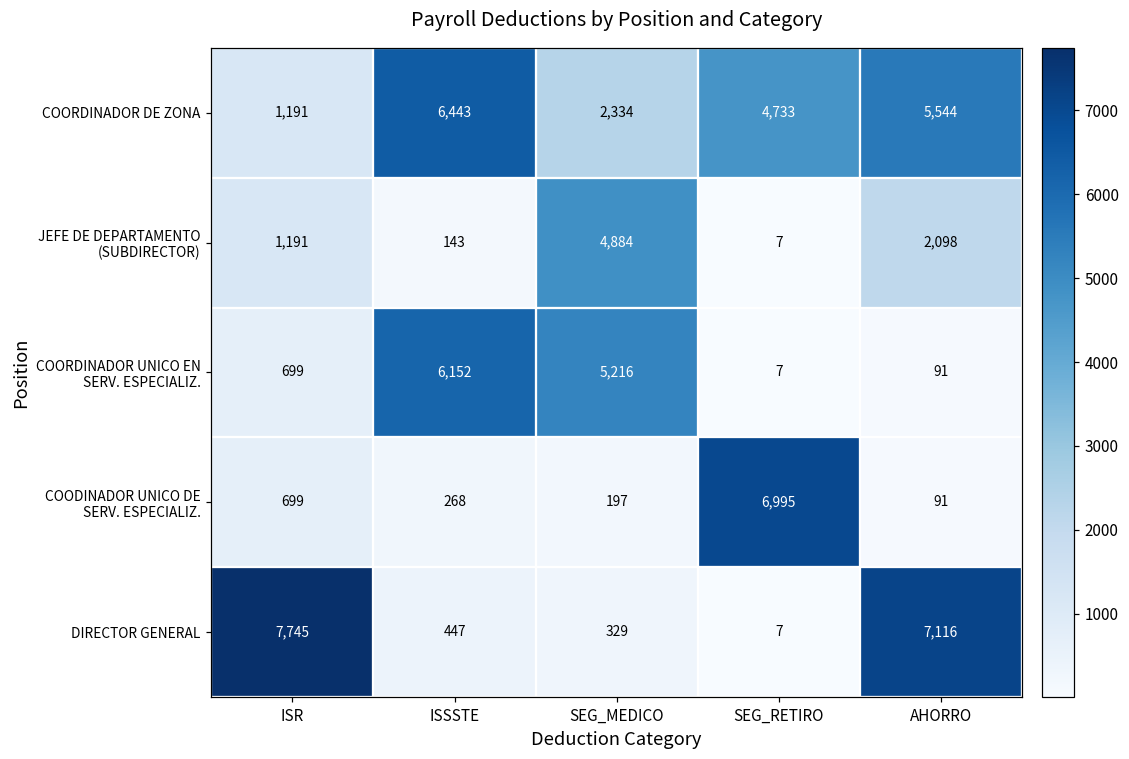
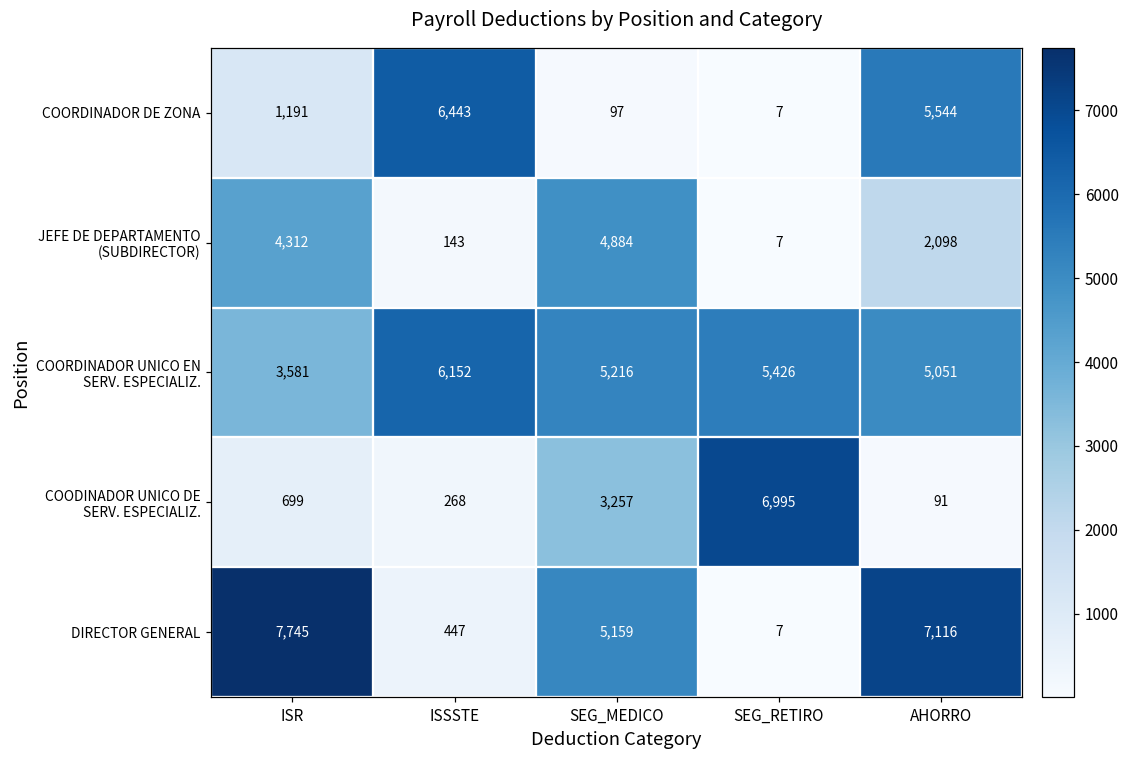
  {
    "COORDINADOR DE ZONA": {
      "ISR": "1,191",
      "ISSSTE": "6,443",
-     "SEG_MEDICO": "2,334",
-     "SEG_RETIRO": "4,733",
+     "SEG_MEDICO": "97",
+     "SEG_RETIRO": "7",
      "AHORRO": "5,544"
    },
    "JEFE DE DEPARTAMENTO (SUBDIRECTOR)": {
-     "ISR": "1,191",
+     "ISR": "4,312",
      "ISSSTE": "143",
      "SEG_MEDICO": "4,884",
      "SEG_RETIRO": "7",
      "AHORRO": "2,098"
    },
    "COORDINADOR UNICO EN SERV. ESPECIALIZ.": {
-     "ISR": "699",
+     "ISR": "3,581",
      "ISSSTE": "6,152",
      "SEG_MEDICO": "5,216",
-     "SEG_RETIRO": "7",
-     "AHORRO": "91"
+     "SEG_RETIRO": "5,426",
+     "AHORRO": "5,051"
    },
    "COODINADOR UNICO DE SERV. ESPECIALIZ.": {
      "ISR": "699",
      "ISSSTE": "268",
-     "SEG_MEDICO": "197",
+     "SEG_MEDICO": "3,257",
      "SEG_RETIRO": "6,995",
      "AHORRO": "91"
    },
    "DIRECTOR GENERAL": {
      "ISR": "7,745",
      "ISSSTE": "447",
-     "SEG_MEDICO": "329",
+     "SEG_MEDICO": "5,159",
      "SEG_RETIRO": "7",
      "AHORRO": "7,116"
    }
  }
